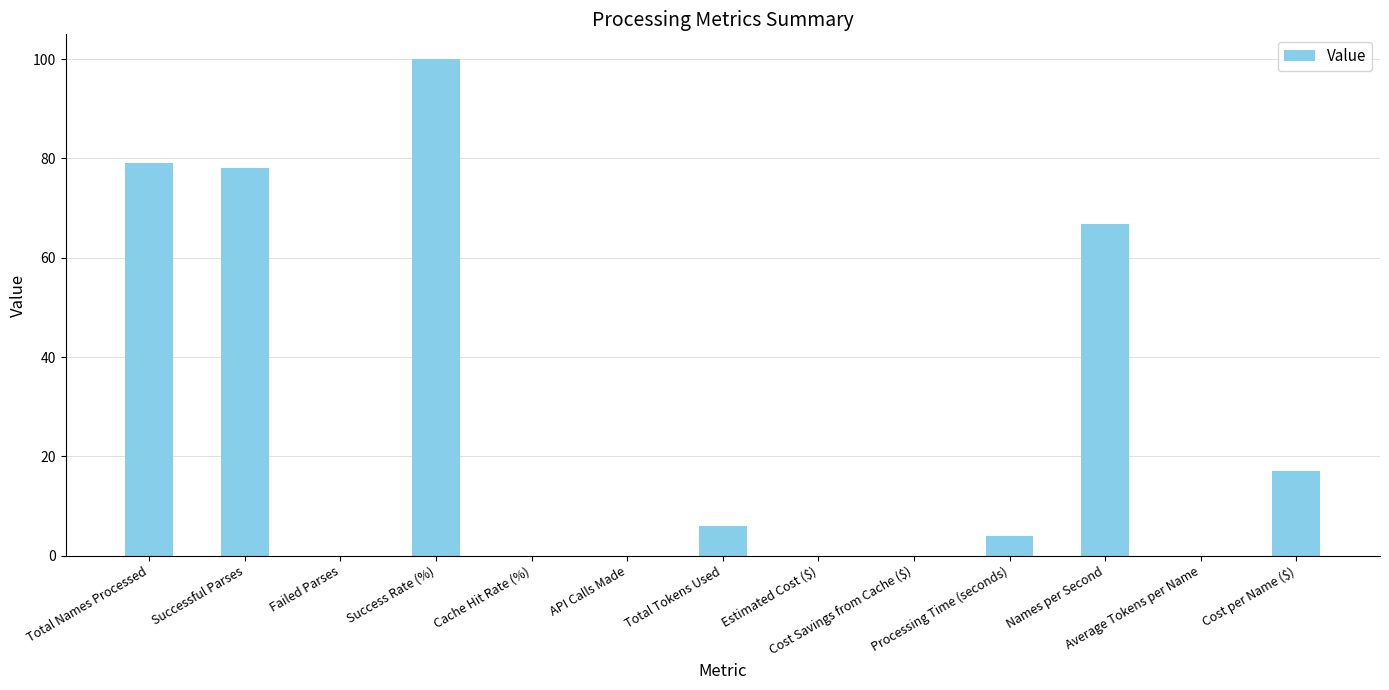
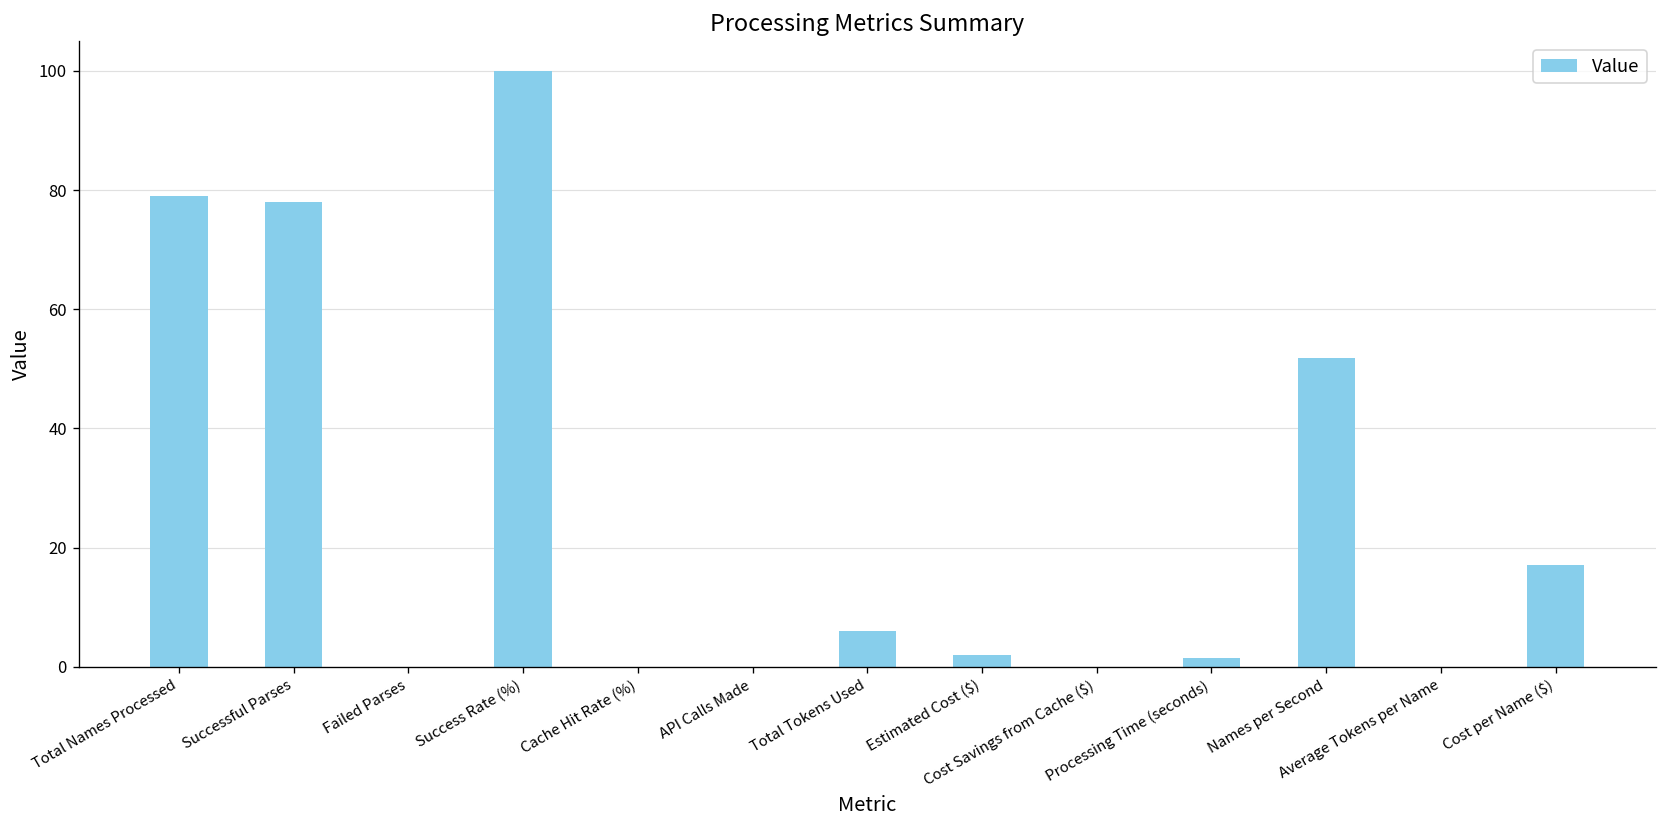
  {
    "Total Names Processed": 79,
    "Successful Parses": 78,
    "Failed Parses": 0,
    "Success Rate (%)": 100,
    "Cache Hit Rate (%)": 0,
    "API Calls Made": 0,
    "Total Tokens Used": 6,
-   "Estimated Cost ($)": 0,
+   "Estimated Cost ($)": 2,
    "Cost Savings from Cache ($)": 0,
-   "Processing Time (seconds)": 4,
-   "Names per Second": 67,
+   "Processing Time (seconds)": 1,
+   "Names per Second": 52,
    "Average Tokens per Name": 0,
    "Cost per Name ($)": 17
  }
